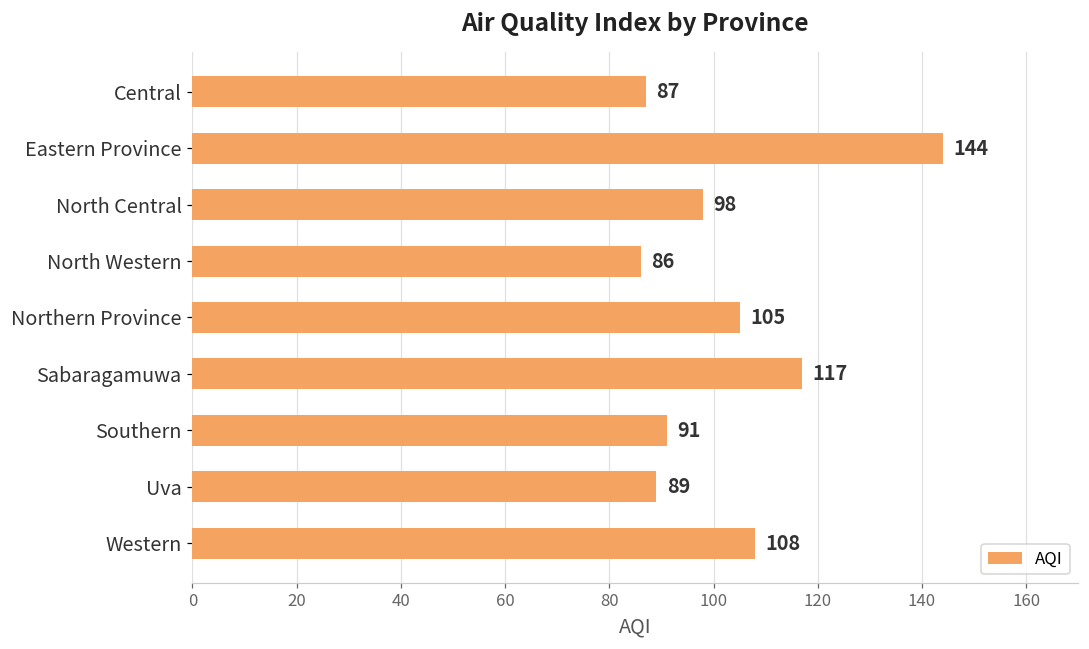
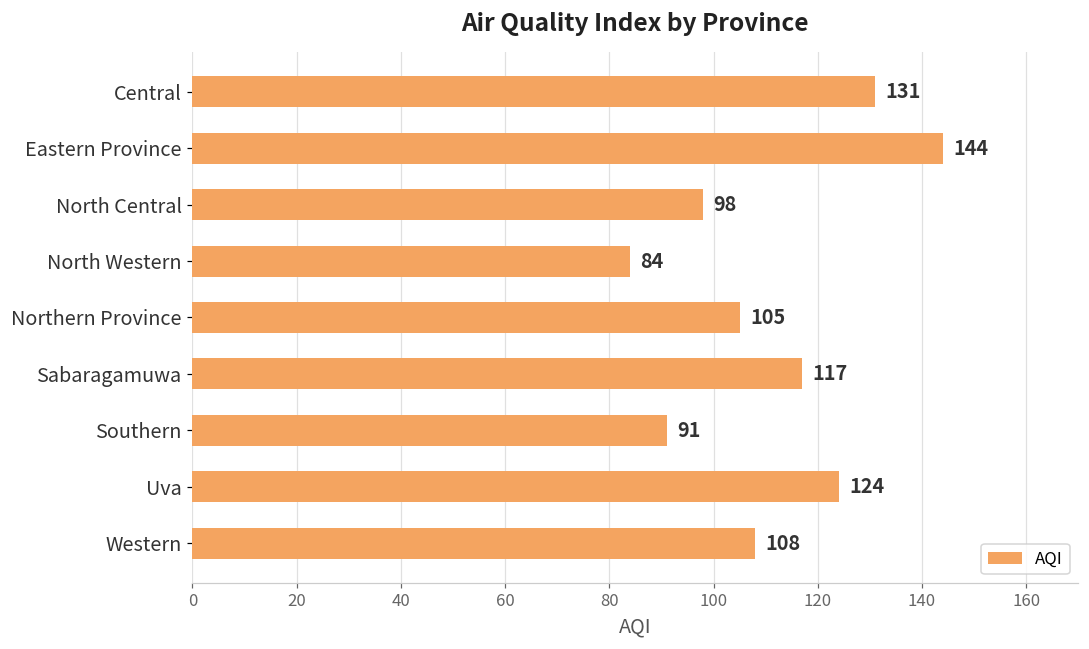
  {
-   "Central": 87,
+   "Central": 131,
    "Eastern Province": 144,
    "North Central": 98,
-   "North Western": 86,
+   "North Western": 84,
    "Northern Province": 105,
    "Sabaragamuwa": 117,
    "Southern": 91,
-   "Uva": 89,
+   "Uva": 124,
    "Western": 108
  }
